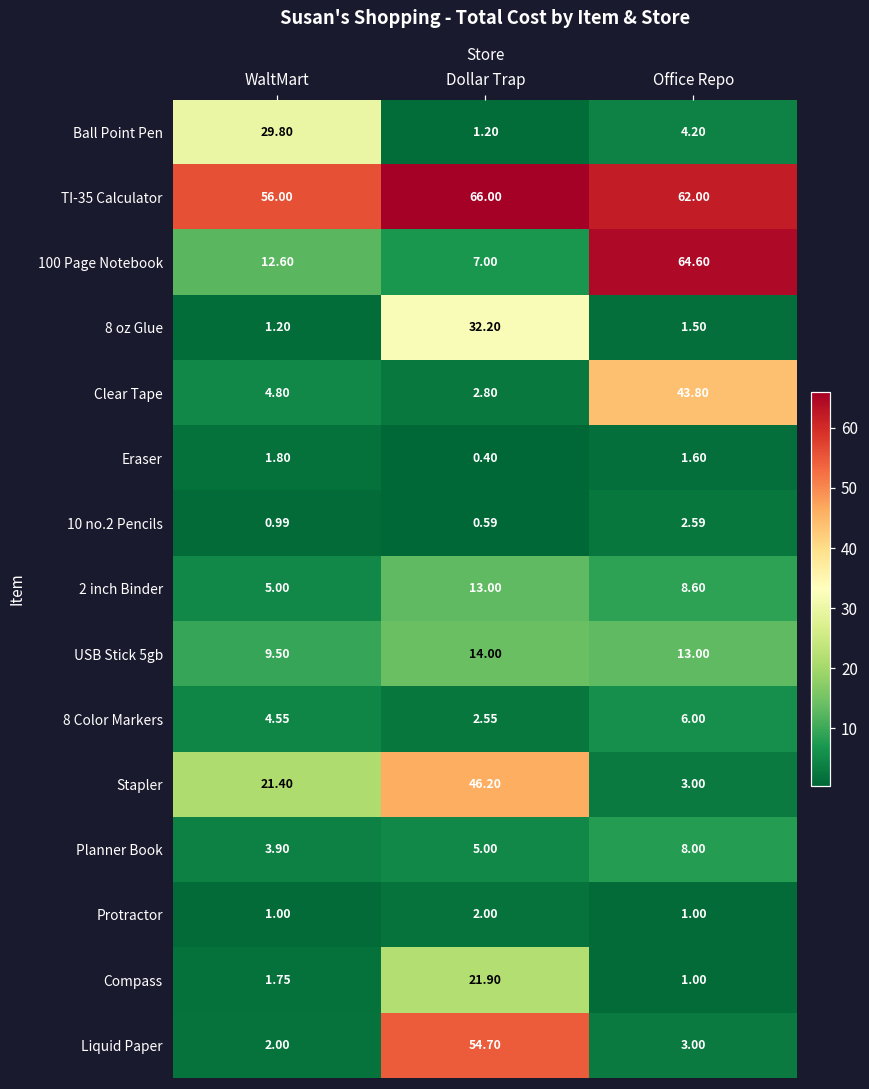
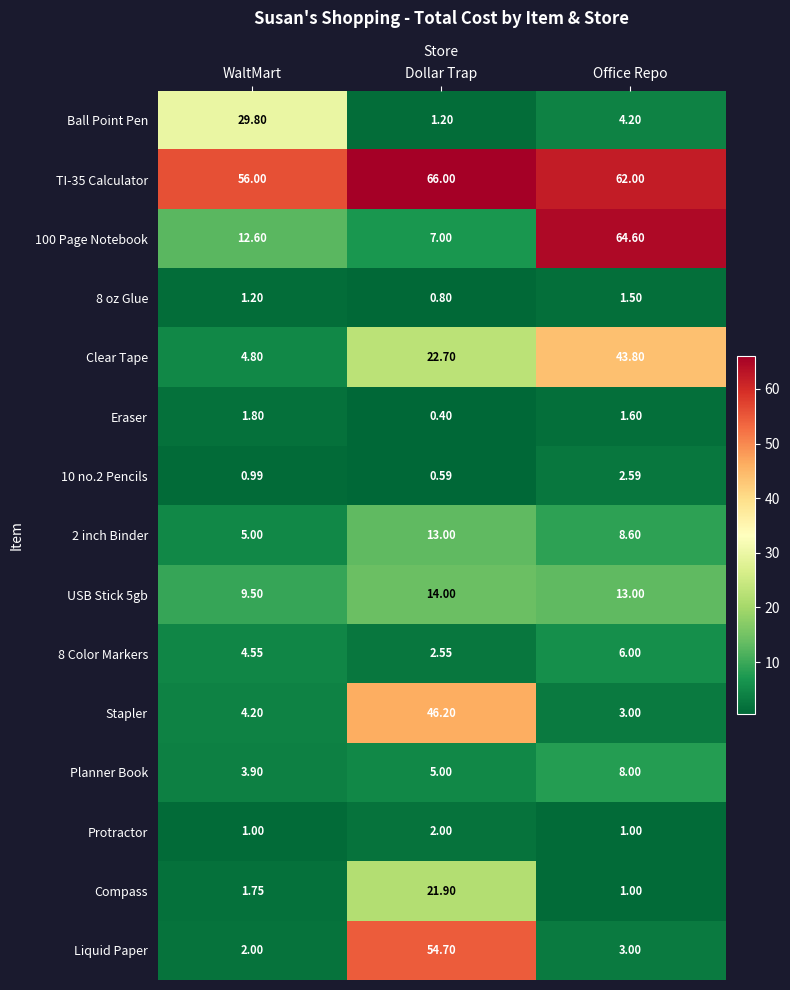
  {
    "Ball Point Pen": {
      "WaltMart": 29.80,
      "Dollar Trap": 1.20,
      "Office Repo": 4.20
    },
    "TI-35 Calculator": {
      "WaltMart": 56.00,
      "Dollar Trap": 66.00,
      "Office Repo": 62.00
    },
    "100 Page Notebook": {
      "WaltMart": 12.60,
      "Dollar Trap": 7.00,
      "Office Repo": 64.60
    },
    "8 oz Glue": {
      "WaltMart": 1.20,
-     "Dollar Trap": 32.20,
+     "Dollar Trap": 0.80,
      "Office Repo": 1.50
    },
    "Clear Tape": {
      "WaltMart": 4.80,
-     "Dollar Trap": 2.80,
+     "Dollar Trap": 22.70,
      "Office Repo": 43.80
    },
    "Eraser": {
      "WaltMart": 1.80,
      "Dollar Trap": 0.40,
      "Office Repo": 1.60
    },
    "10 no.2 Pencils": {
      "WaltMart": 0.99,
      "Dollar Trap": 0.59,
      "Office Repo": 2.59
    },
    "2 inch Binder": {
      "WaltMart": 5.00,
      "Dollar Trap": 13.00,
      "Office Repo": 8.60
    },
    "USB Stick 5gb": {
      "WaltMart": 9.50,
      "Dollar Trap": 14.00,
      "Office Repo": 13.00
    },
    "8 Color Markers": {
      "WaltMart": 4.55,
      "Dollar Trap": 2.55,
      "Office Repo": 6.00
    },
    "Stapler": {
-     "WaltMart": 21.40,
+     "WaltMart": 4.20,
      "Dollar Trap": 46.20,
      "Office Repo": 3.00
    },
    "Planner Book": {
      "WaltMart": 3.90,
      "Dollar Trap": 5.00,
      "Office Repo": 8.00
    },
    "Protractor": {
      "WaltMart": 1.00,
      "Dollar Trap": 2.00,
      "Office Repo": 1.00
    },
    "Compass": {
      "WaltMart": 1.75,
      "Dollar Trap": 21.90,
      "Office Repo": 1.00
    },
    "Liquid Paper": {
      "WaltMart": 2.00,
      "Dollar Trap": 54.70,
      "Office Repo": 3.00
    }
  }
